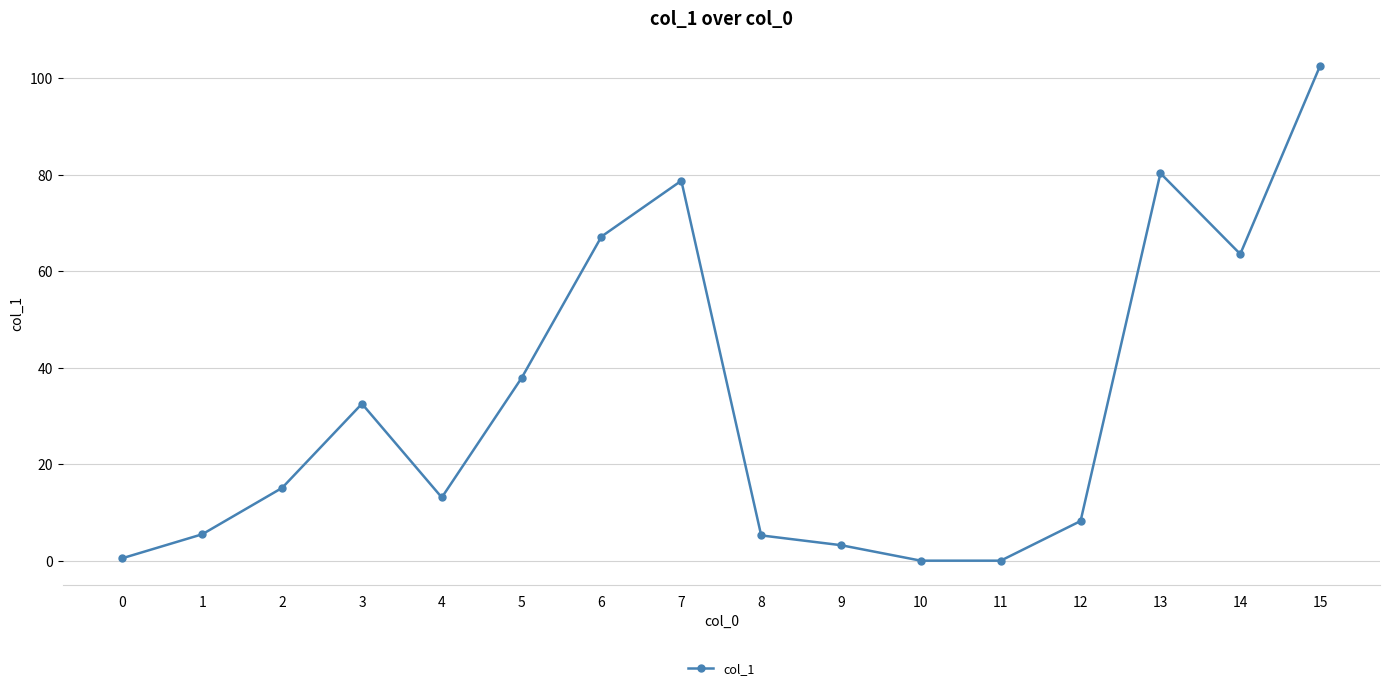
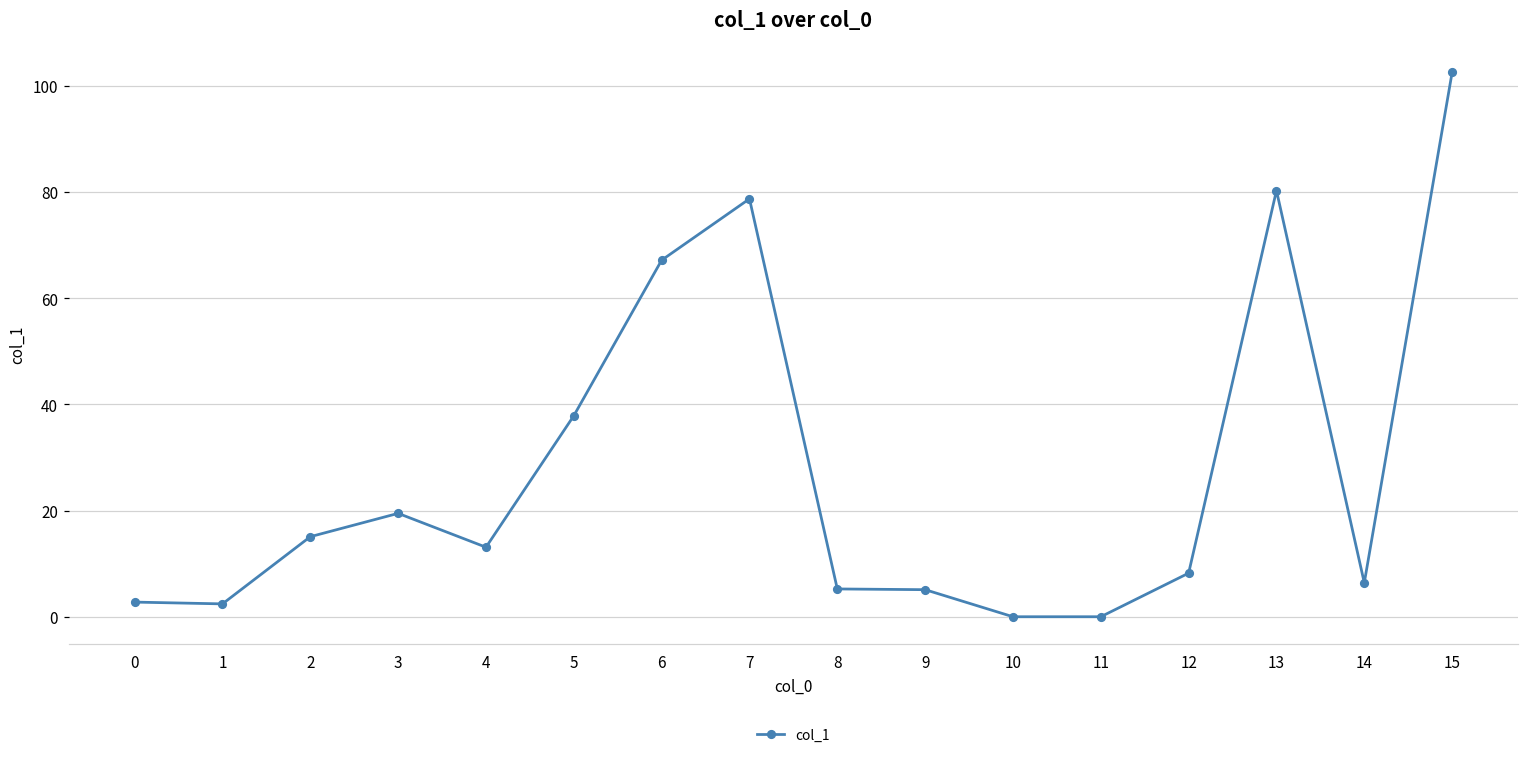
  {
-   "0": 1,
-   "1": 5,
+   "0": 3,
+   "1": 2,
    "2": 15,
-   "3": 33,
+   "3": 19,
    "4": 13,
    "5": 38,
    "6": 67,
    "7": 79,
    "8": 5,
-   "9": 3,
+   "9": 5,
    "10": 0,
    "11": 0,
    "12": 8,
    "13": 80,
-   "14": 64,
+   "14": 6,
    "15": 103
  }
